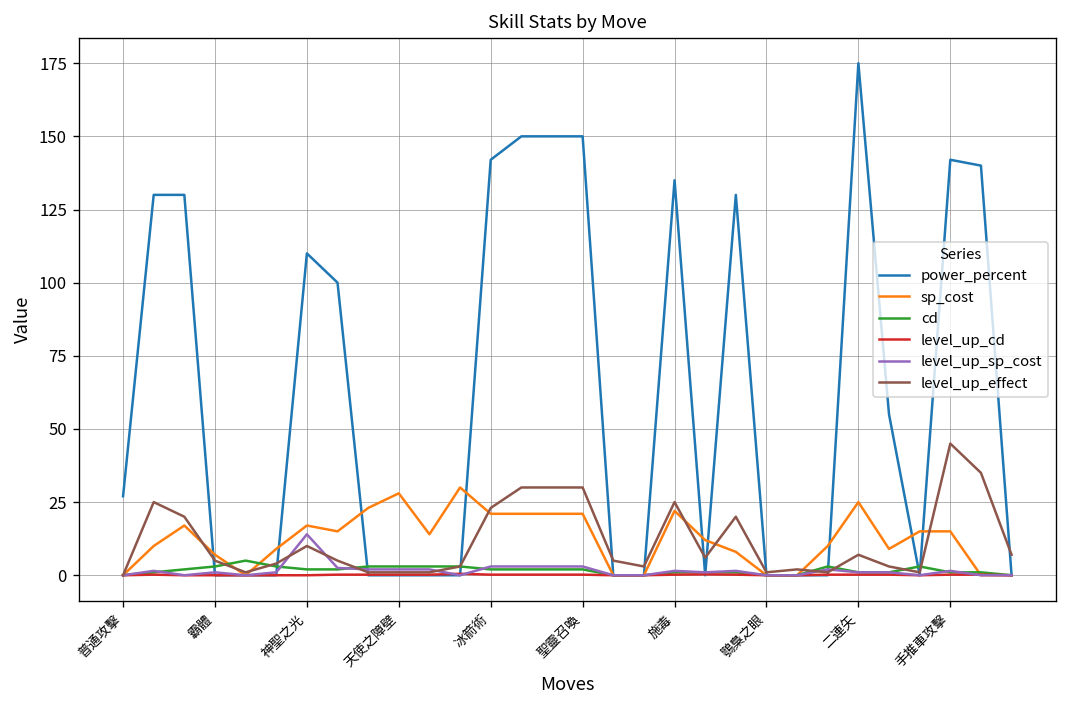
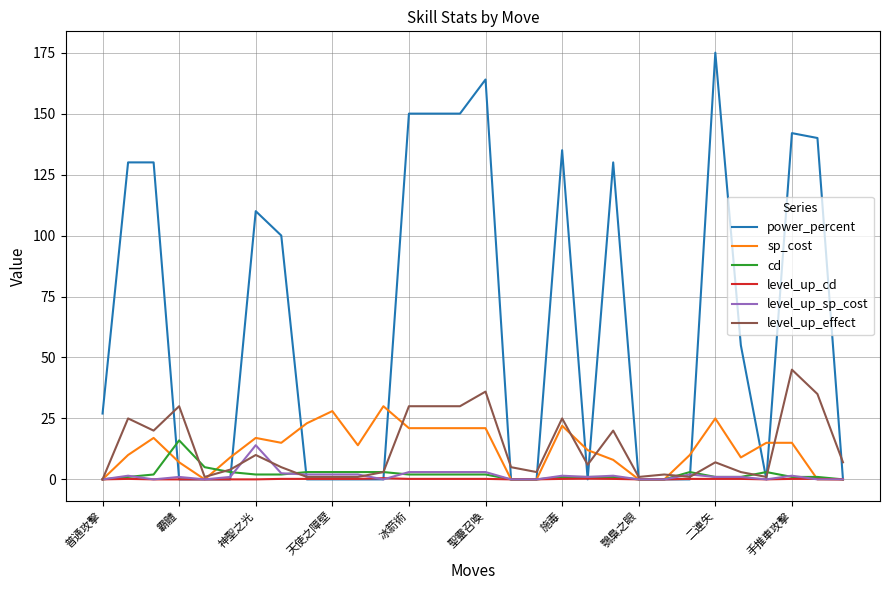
  {
    "power_percent": {
      "普通攻擊": 27,
      "神聖之光": 110,
-     "冰箭術": 142,
-     "聖靈召喚": 150,
+     "冰箭術": 150,
+     "聖靈召喚": 164,
      "施毒": 135,
      "二連矢": 175,
      "手推車攻擊": 142
    },
    "sp_cost": {
      "霸體": 7,
      "神聖之光": 17,
      "天使之障壁": 28,
      "冰箭術": 21,
      "聖靈召喚": 21,
      "施毒": 22,
      "二連矢": 25,
      "手推車攻擊": 15
    },
    "cd": {
-     "霸體": 3,
+     "霸體": 16,
      "神聖之光": 2
    },
    "level_up_cd": {
      "神聖之光": 0,
      "冰箭術": 0,
      "聖靈召喚": 0
    },
    "level_up_sp_cost": {
      "神聖之光": 14
    },
    "level_up_effect": {
-     "霸體": 5,
+     "霸體": 30,
      "神聖之光": 10,
-     "冰箭術": 23,
-     "聖靈召喚": 30,
+     "冰箭術": 30,
+     "聖靈召喚": 36,
      "施毒": 25,
      "二連矢": 7,
      "手推車攻擊": 45
    }
  }
